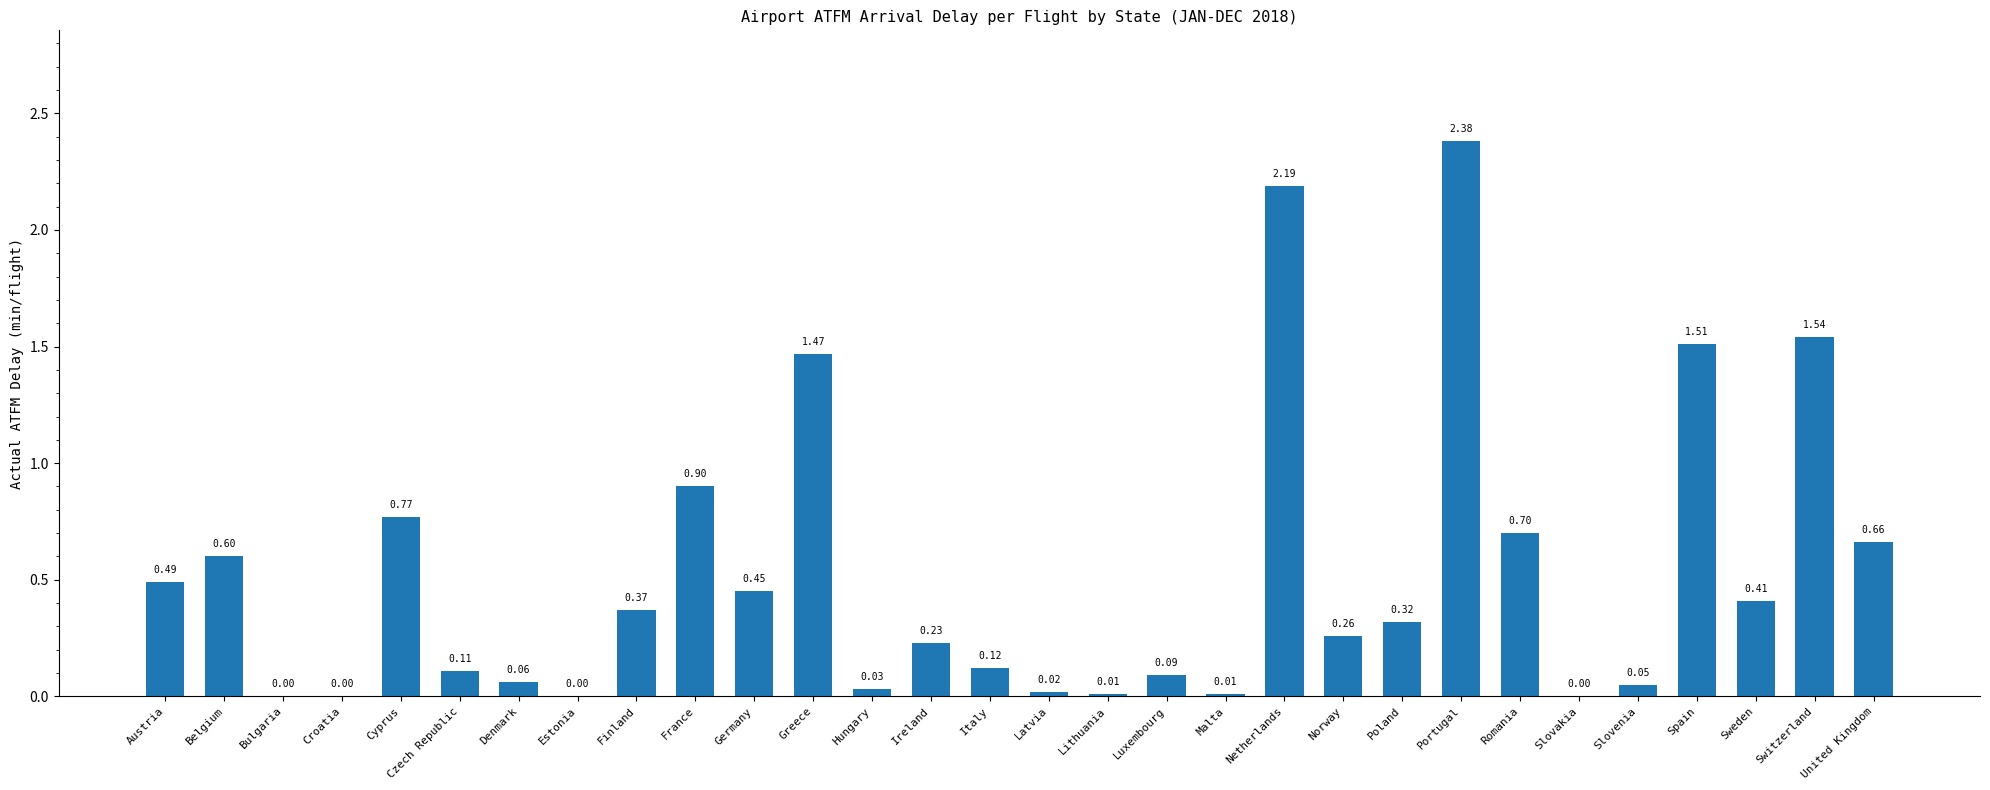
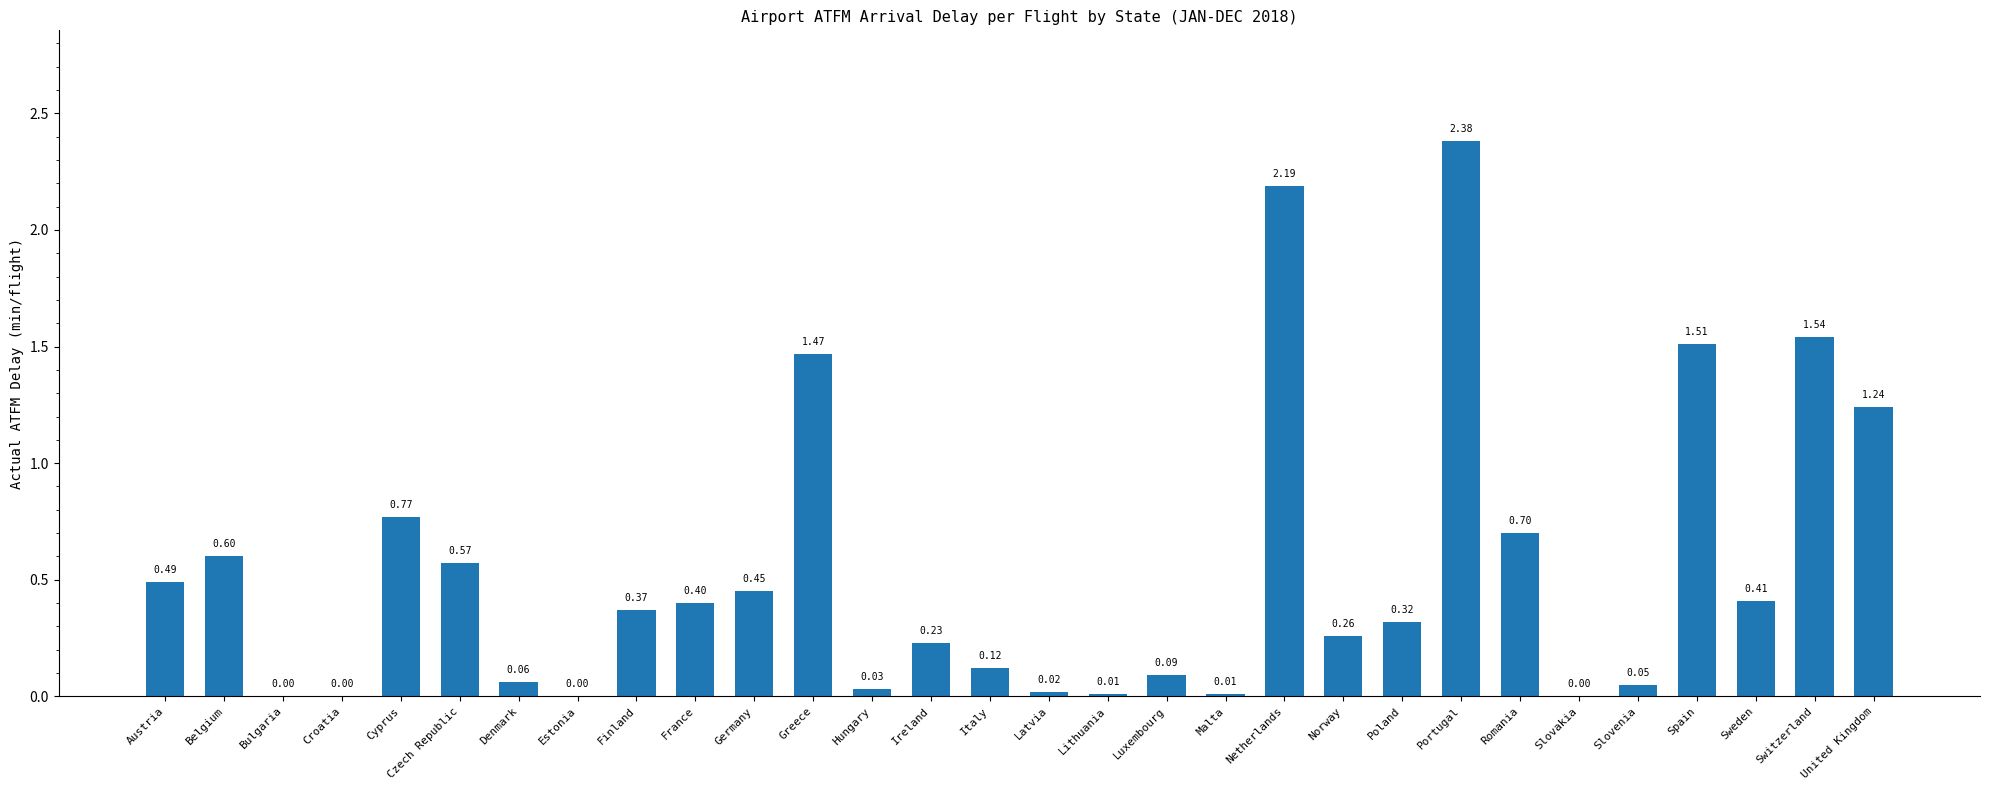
  {
    "Austria": 0.49,
    "Belgium": 0.60,
    "Bulgaria": 0.00,
    "Croatia": 0.00,
    "Cyprus": 0.77,
-   "Czech Republic": 0.11,
+   "Czech Republic": 0.57,
    "Denmark": 0.06,
    "Estonia": 0.00,
    "Finland": 0.37,
-   "France": 0.90,
+   "France": 0.40,
    "Germany": 0.45,
    "Greece": 1.47,
    "Hungary": 0.03,
    "Ireland": 0.23,
    "Italy": 0.12,
    "Latvia": 0.02,
    "Lithuania": 0.01,
    "Luxembourg": 0.09,
    "Malta": 0.01,
    "Netherlands": 2.19,
    "Norway": 0.26,
    "Poland": 0.32,
    "Portugal": 2.38,
    "Romania": 0.70,
    "Slovakia": 0.00,
    "Slovenia": 0.05,
    "Spain": 1.51,
    "Sweden": 0.41,
    "Switzerland": 1.54,
-   "United Kingdom": 0.66
+   "United Kingdom": 1.24
  }
